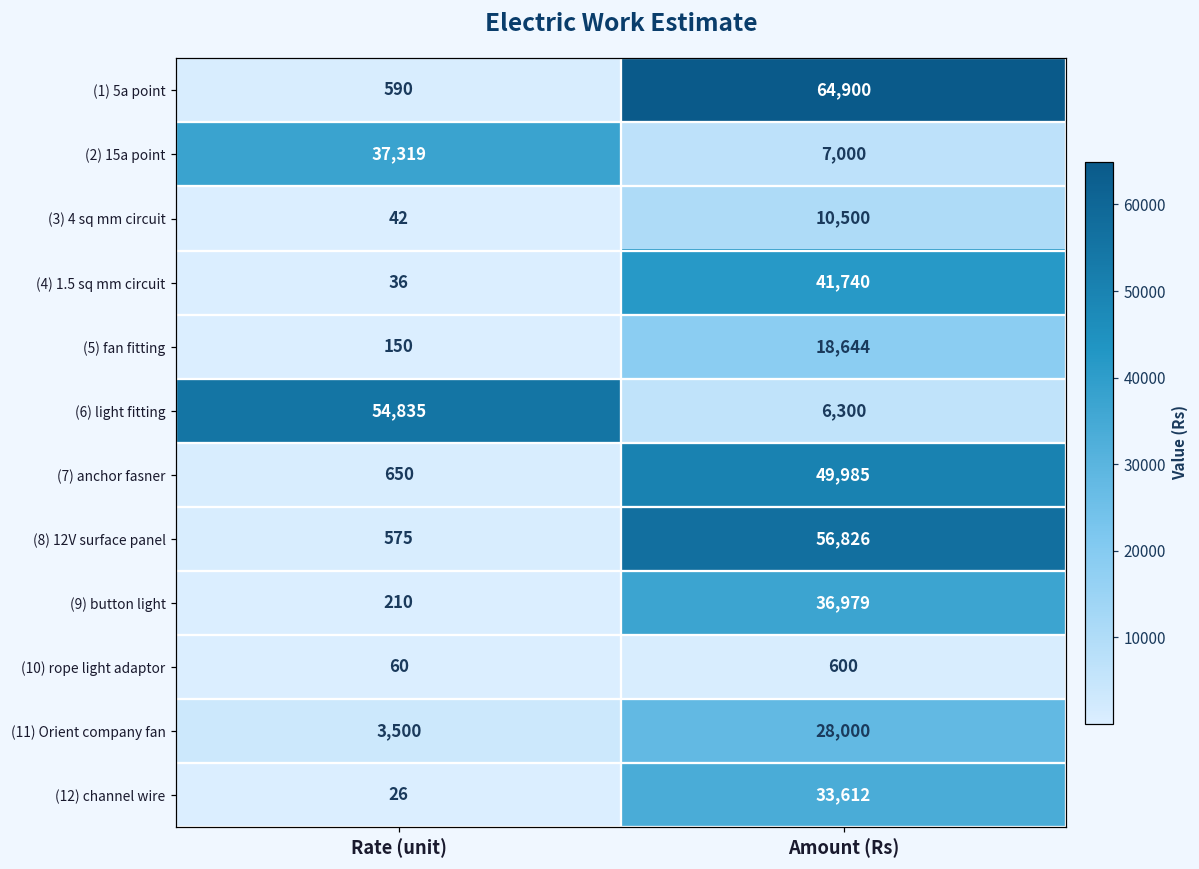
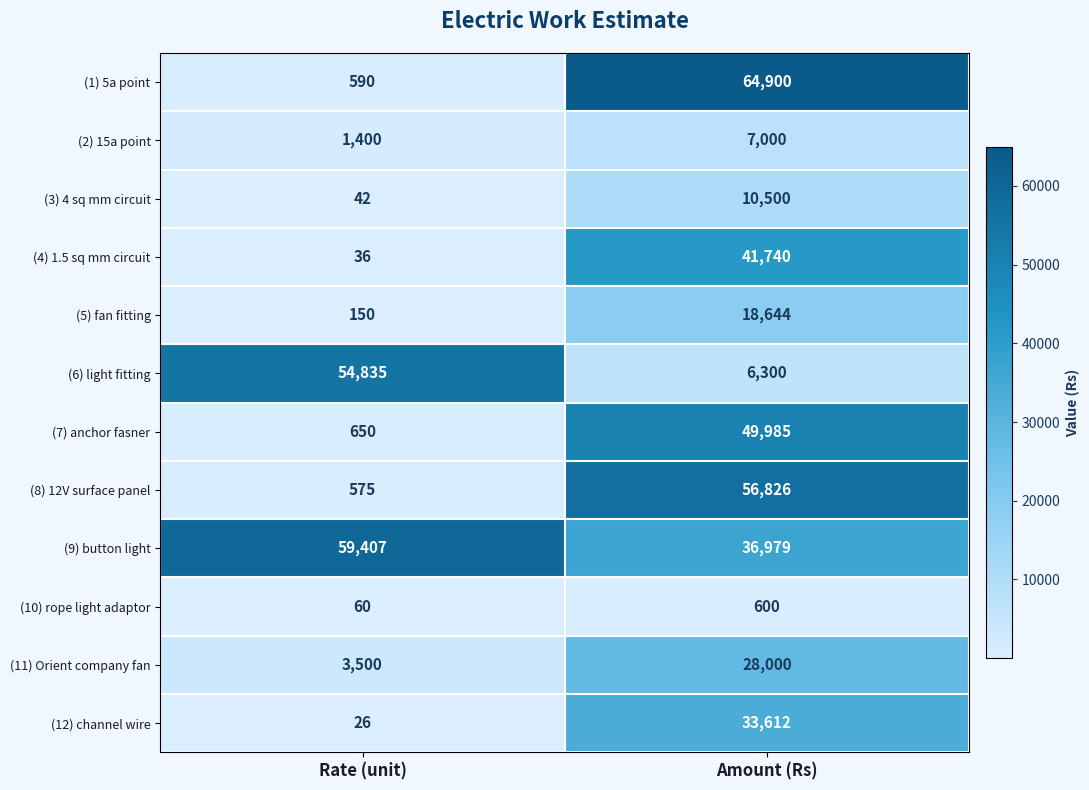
  {
    "(1) 5a point": {
      "Rate (unit)": "590",
      "Amount (Rs)": "64,900"
    },
    "(2) 15a point": {
-     "Rate (unit)": "37,319",
+     "Rate (unit)": "1,400",
      "Amount (Rs)": "7,000"
    },
    "(3) 4 sq mm circuit": {
      "Rate (unit)": "42",
      "Amount (Rs)": "10,500"
    },
    "(4) 1.5 sq mm circuit": {
      "Rate (unit)": "36",
      "Amount (Rs)": "41,740"
    },
    "(5) fan fitting": {
      "Rate (unit)": "150",
      "Amount (Rs)": "18,644"
    },
    "(6) light fitting": {
      "Rate (unit)": "54,835",
      "Amount (Rs)": "6,300"
    },
    "(7) anchor fasner": {
      "Rate (unit)": "650",
      "Amount (Rs)": "49,985"
    },
    "(8) 12V surface panel": {
      "Rate (unit)": "575",
      "Amount (Rs)": "56,826"
    },
    "(9) button light": {
-     "Rate (unit)": "210",
+     "Rate (unit)": "59,407",
      "Amount (Rs)": "36,979"
    },
    "(10) rope light adaptor": {
      "Rate (unit)": "60",
      "Amount (Rs)": "600"
    },
    "(11) Orient company fan": {
      "Rate (unit)": "3,500",
      "Amount (Rs)": "28,000"
    },
    "(12) channel wire": {
      "Rate (unit)": "26",
      "Amount (Rs)": "33,612"
    }
  }
